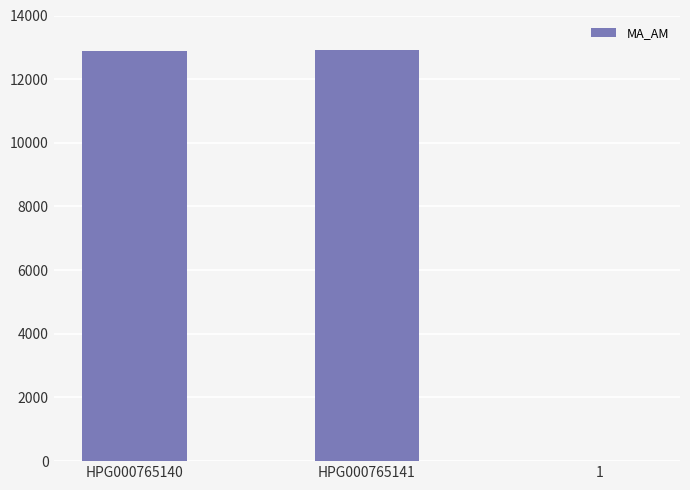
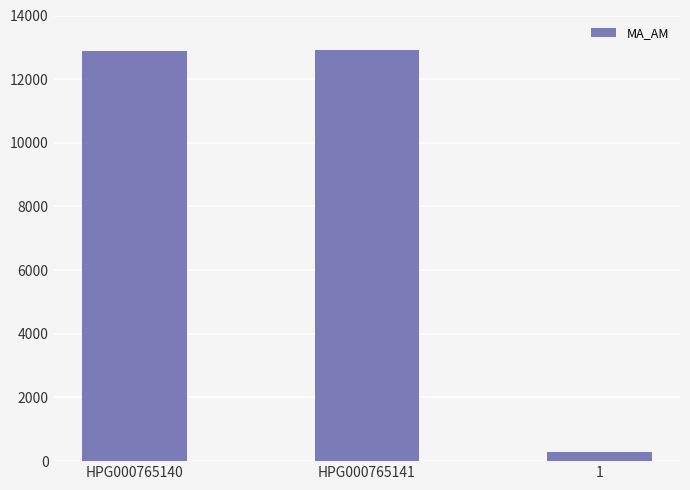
  {
    "HPG000765140": 12900,
    "HPG000765141": 12900,
-   "1": 0
+   "1": 300
  }
